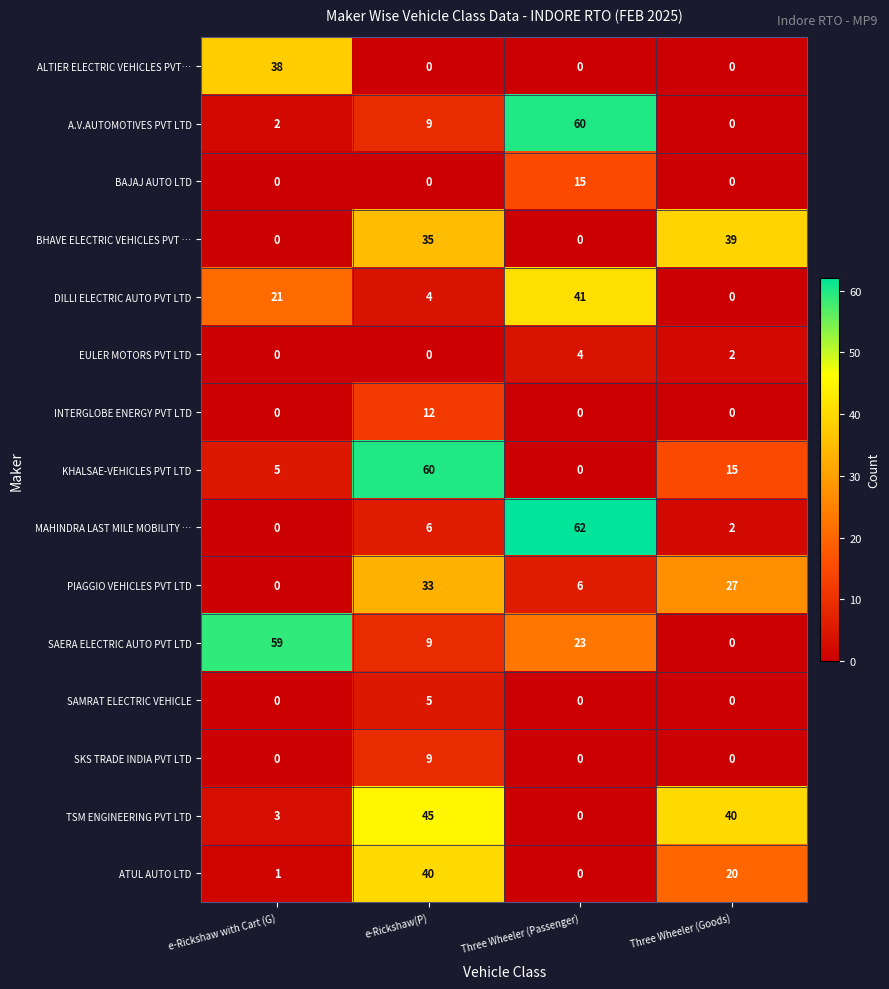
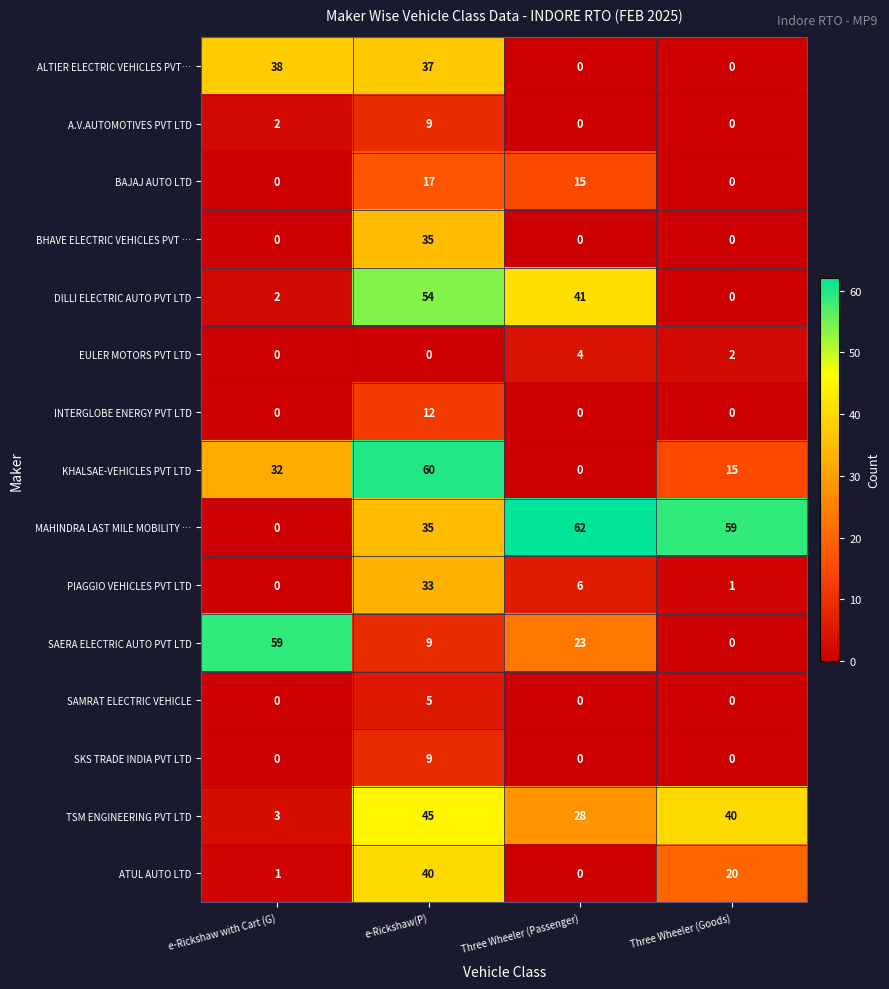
  {
    "ALTIER ELECTRIC VEHICLES PVT…": {
      "e-Rickshaw with Cart (G)": 38,
-     "e-Rickshaw(P)": 0,
+     "e-Rickshaw(P)": 37,
      "Three Wheeler (Passenger)": 0,
      "Three Wheeler (Goods)": 0
    },
    "A.V.AUTOMOTIVES PVT LTD": {
      "e-Rickshaw with Cart (G)": 2,
      "e-Rickshaw(P)": 9,
-     "Three Wheeler (Passenger)": 60,
+     "Three Wheeler (Passenger)": 0,
      "Three Wheeler (Goods)": 0
    },
    "BAJAJ AUTO LTD": {
      "e-Rickshaw with Cart (G)": 0,
-     "e-Rickshaw(P)": 0,
+     "e-Rickshaw(P)": 17,
      "Three Wheeler (Passenger)": 15,
      "Three Wheeler (Goods)": 0
    },
    "BHAVE ELECTRIC VEHICLES PVT …": {
      "e-Rickshaw with Cart (G)": 0,
      "e-Rickshaw(P)": 35,
      "Three Wheeler (Passenger)": 0,
-     "Three Wheeler (Goods)": 39
+     "Three Wheeler (Goods)": 0
    },
    "DILLI ELECTRIC AUTO PVT LTD": {
-     "e-Rickshaw with Cart (G)": 21,
-     "e-Rickshaw(P)": 4,
+     "e-Rickshaw with Cart (G)": 2,
+     "e-Rickshaw(P)": 54,
      "Three Wheeler (Passenger)": 41,
      "Three Wheeler (Goods)": 0
    },
    "EULER MOTORS PVT LTD": {
      "e-Rickshaw with Cart (G)": 0,
      "e-Rickshaw(P)": 0,
      "Three Wheeler (Passenger)": 4,
      "Three Wheeler (Goods)": 2
    },
    "INTERGLOBE ENERGY PVT LTD": {
      "e-Rickshaw with Cart (G)": 0,
      "e-Rickshaw(P)": 12,
      "Three Wheeler (Passenger)": 0,
      "Three Wheeler (Goods)": 0
    },
    "KHALSAE-VEHICLES PVT LTD": {
-     "e-Rickshaw with Cart (G)": 5,
+     "e-Rickshaw with Cart (G)": 32,
      "e-Rickshaw(P)": 60,
      "Three Wheeler (Passenger)": 0,
      "Three Wheeler (Goods)": 15
    },
    "MAHINDRA LAST MILE MOBILITY …": {
      "e-Rickshaw with Cart (G)": 0,
-     "e-Rickshaw(P)": 6,
+     "e-Rickshaw(P)": 35,
      "Three Wheeler (Passenger)": 62,
-     "Three Wheeler (Goods)": 2
+     "Three Wheeler (Goods)": 59
    },
    "PIAGGIO VEHICLES PVT LTD": {
      "e-Rickshaw with Cart (G)": 0,
      "e-Rickshaw(P)": 33,
      "Three Wheeler (Passenger)": 6,
-     "Three Wheeler (Goods)": 27
+     "Three Wheeler (Goods)": 1
    },
    "SAERA ELECTRIC AUTO PVT LTD": {
      "e-Rickshaw with Cart (G)": 59,
      "e-Rickshaw(P)": 9,
      "Three Wheeler (Passenger)": 23,
      "Three Wheeler (Goods)": 0
    },
    "SAMRAT ELECTRIC VEHICLE": {
      "e-Rickshaw with Cart (G)": 0,
      "e-Rickshaw(P)": 5,
      "Three Wheeler (Passenger)": 0,
      "Three Wheeler (Goods)": 0
    },
    "SKS TRADE INDIA PVT LTD": {
      "e-Rickshaw with Cart (G)": 0,
      "e-Rickshaw(P)": 9,
      "Three Wheeler (Passenger)": 0,
      "Three Wheeler (Goods)": 0
    },
    "TSM ENGINEERING PVT LTD": {
      "e-Rickshaw with Cart (G)": 3,
      "e-Rickshaw(P)": 45,
-     "Three Wheeler (Passenger)": 0,
+     "Three Wheeler (Passenger)": 28,
      "Three Wheeler (Goods)": 40
    },
    "ATUL AUTO LTD": {
      "e-Rickshaw with Cart (G)": 1,
      "e-Rickshaw(P)": 40,
      "Three Wheeler (Passenger)": 0,
      "Three Wheeler (Goods)": 20
    }
  }
